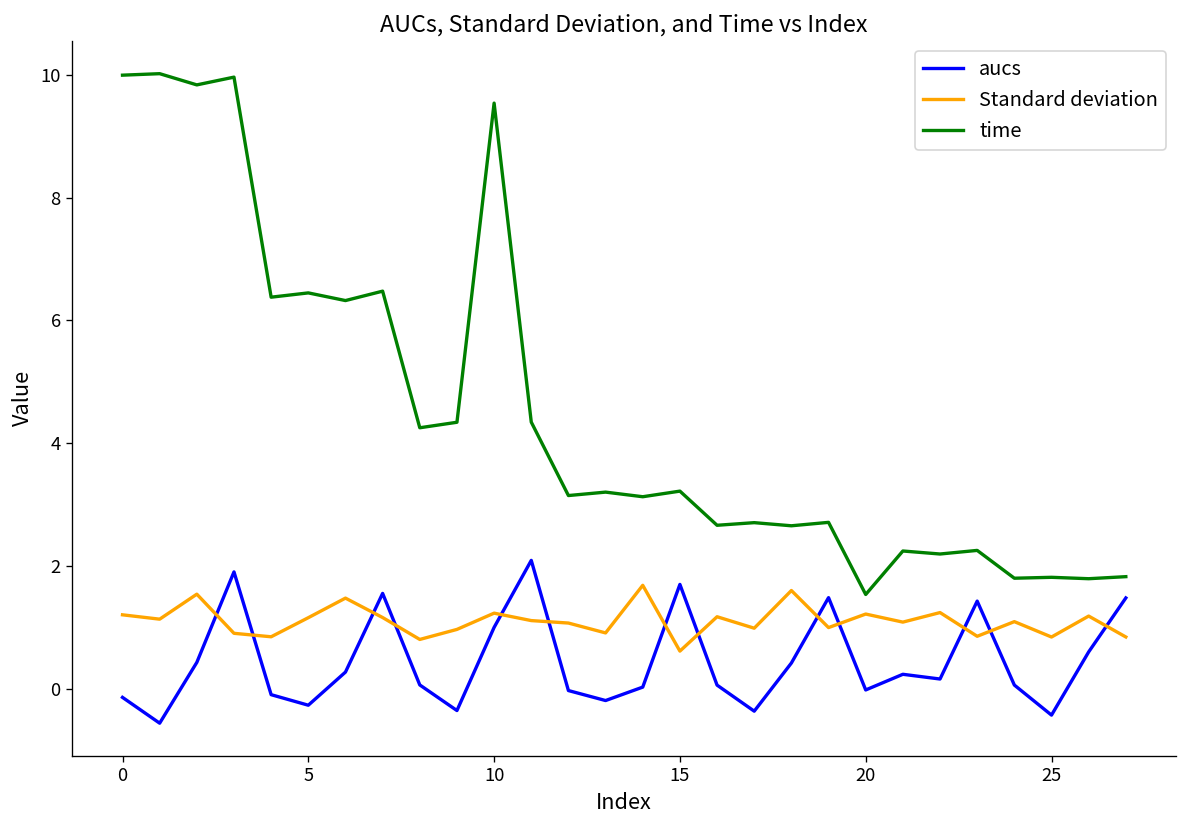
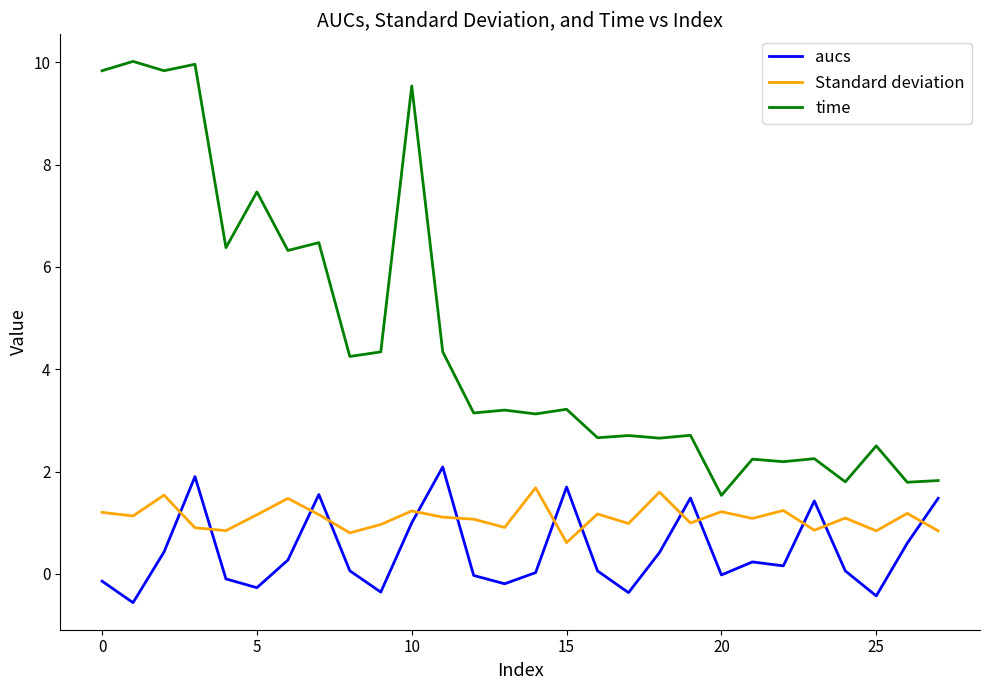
  {
    "aucs": {
      "0": -0.1,
      "5": -0.3,
      "10": 1.0,
      "15": 1.7,
      "20": 0.0,
      "25": -0.4
    },
    "Standard deviation": {
      "0": 1.2,
      "5": 1.2,
      "10": 1.2,
      "15": 0.6,
      "20": 1.2,
      "25": 0.8
    },
    "time": {
-     "0": 10.0,
-     "5": 6.4,
+     "0": 9.8,
+     "5": 7.5,
      "10": 9.5,
      "15": 3.2,
      "20": 1.5,
-     "25": 1.8
+     "25": 2.5
    }
  }
